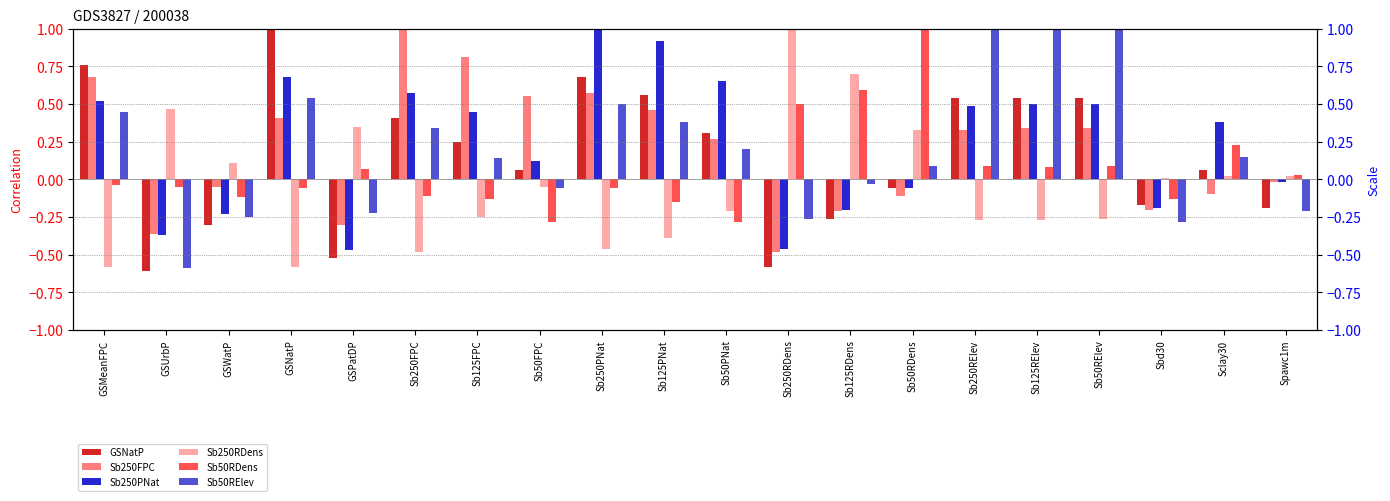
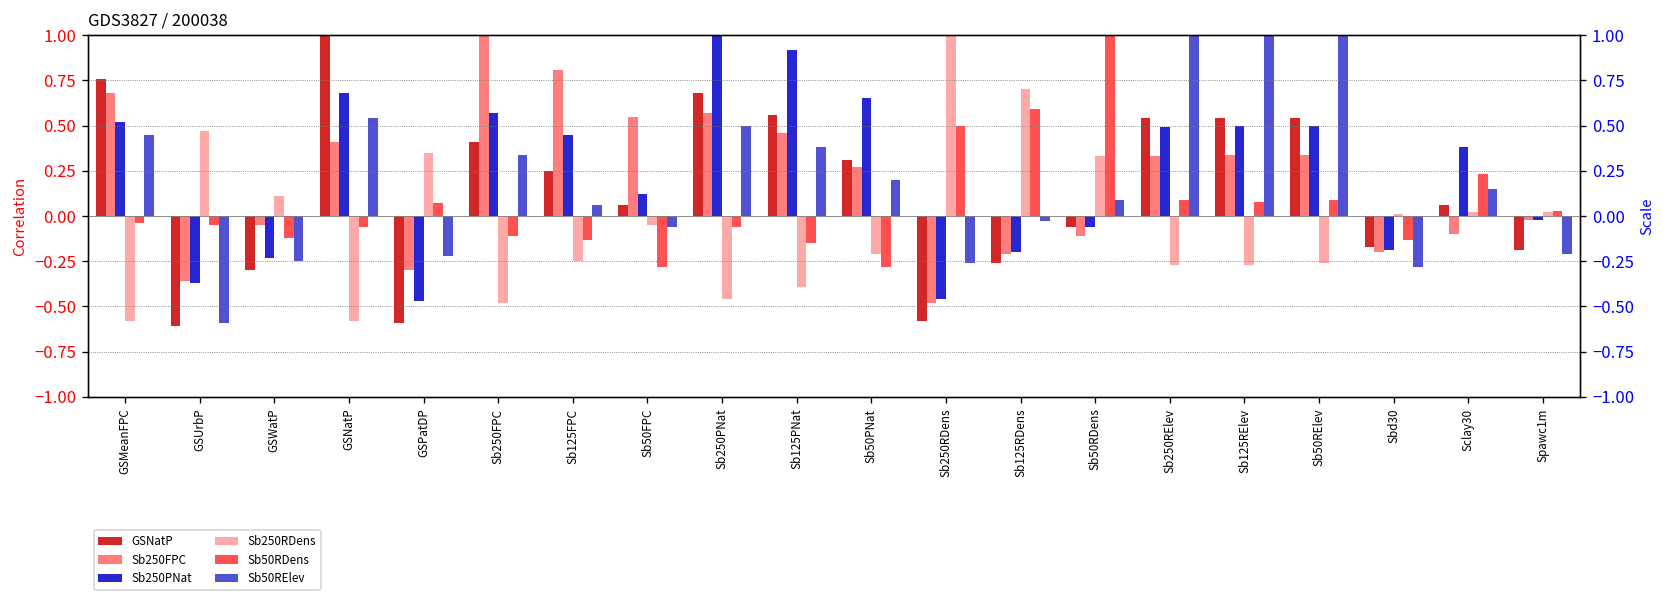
  {
    "GSNatP": {
      "GSMeanFPC": 0.76,
      "GSUrbP": -0.61,
      "GSWatP": -0.30,
      "GSNatP": 1.00,
-     "GSPatDP": -0.52,
+     "GSPatDP": -0.59,
      "Sb250FPC": 0.41,
      "Sb125FPC": 0.25,
      "Sb50FPC": 0.06,
      "Sb250PNat": 0.68,
      "Sb125PNat": 0.56,
      "Sb50PNat": 0.31,
      "Sb250RDens": -0.58,
      "Sb125RDens": -0.26,
      "Sb50RDens": -0.06,
      "Sb250RElev": 0.54,
      "Sb125RElev": 0.54,
      "Sb50RElev": 0.54,
      "Sbd30": -0.17,
      "Sclay30": 0.06,
      "Spawc1m": -0.19
    },
    "Sb250FPC": {
      "GSMeanFPC": 0.68,
      "GSUrbP": -0.36,
      "GSWatP": -0.05,
      "GSNatP": 0.41,
      "GSPatDP": -0.30,
      "Sb250FPC": 1.00,
      "Sb125FPC": 0.81,
      "Sb50FPC": 0.55,
      "Sb250PNat": 0.57,
      "Sb125PNat": 0.46,
      "Sb50PNat": 0.27,
      "Sb250RDens": -0.48,
      "Sb125RDens": -0.21,
      "Sb50RDens": -0.11,
      "Sb250RElev": 0.33,
      "Sb125RElev": 0.34,
      "Sb50RElev": 0.34,
      "Sbd30": -0.20,
      "Sclay30": -0.10,
      "Spawc1m": -0.02
    },
    "Sb250PNat": {
      "GSMeanFPC": 0.52,
      "GSUrbP": -0.37,
      "GSWatP": -0.23,
      "GSNatP": 0.68,
      "GSPatDP": -0.47,
      "Sb250FPC": 0.57,
      "Sb125FPC": 0.45,
      "Sb50FPC": 0.12,
      "Sb250PNat": 1.00,
      "Sb125PNat": 0.92,
      "Sb50PNat": 0.65,
      "Sb250RDens": -0.46,
      "Sb125RDens": -0.20,
      "Sb50RDens": -0.06,
      "Sb250RElev": 0.49,
      "Sb125RElev": 0.50,
      "Sb50RElev": 0.50,
      "Sbd30": -0.19,
      "Sclay30": 0.38,
      "Spawc1m": -0.02
    },
    "Sb250RDens": {
      "GSMeanFPC": -0.58,
      "GSUrbP": 0.47,
      "GSWatP": 0.11,
      "GSNatP": -0.58,
      "GSPatDP": 0.35,
      "Sb250FPC": -0.48,
      "Sb125FPC": -0.25,
      "Sb50FPC": -0.05,
      "Sb250PNat": -0.46,
      "Sb125PNat": -0.39,
      "Sb50PNat": -0.21,
      "Sb250RDens": 1.00,
      "Sb125RDens": 0.70,
      "Sb50RDens": 0.33,
      "Sb250RElev": -0.27,
      "Sb125RElev": -0.27,
      "Sb50RElev": -0.26,
      "Sclay30": 0.02,
      "Spawc1m": 0.02
    },
    "Sb50RDens": {
      "GSMeanFPC": -0.04,
      "GSUrbP": -0.05,
      "GSWatP": -0.12,
      "GSNatP": -0.06,
      "GSPatDP": 0.07,
      "Sb250FPC": -0.11,
      "Sb125FPC": -0.13,
      "Sb50FPC": -0.28,
      "Sb250PNat": -0.06,
      "Sb125PNat": -0.15,
      "Sb50PNat": -0.28,
      "Sb250RDens": 0.50,
      "Sb125RDens": 0.59,
      "Sb50RDens": 1.00,
      "Sb250RElev": 0.09,
      "Sb125RElev": 0.08,
      "Sb50RElev": 0.09,
      "Sbd30": -0.13,
      "Sclay30": 0.23,
      "Spawc1m": 0.03
    },
    "Sb50RElev": {
      "GSMeanFPC": 0.45,
      "GSUrbP": -0.59,
      "GSWatP": -0.25,
      "GSNatP": 0.54,
      "GSPatDP": -0.22,
      "Sb250FPC": 0.34,
-     "Sb125FPC": 0.14,
+     "Sb125FPC": 0.06,
      "Sb50FPC": -0.06,
      "Sb250PNat": 0.50,
      "Sb125PNat": 0.38,
      "Sb50PNat": 0.20,
      "Sb250RDens": -0.26,
      "Sb125RDens": -0.03,
      "Sb50RDens": 0.09,
      "Sb250RElev": 1.00,
      "Sb125RElev": 1.00,
      "Sb50RElev": 1.00,
      "Sbd30": -0.28,
      "Sclay30": 0.15,
      "Spawc1m": -0.21
    }
  }
